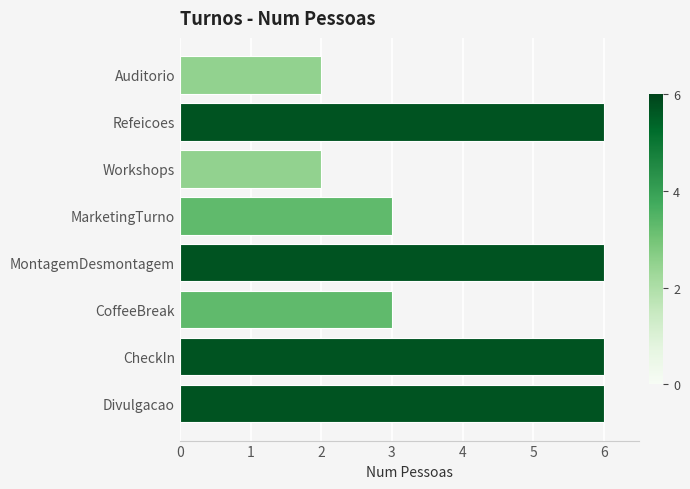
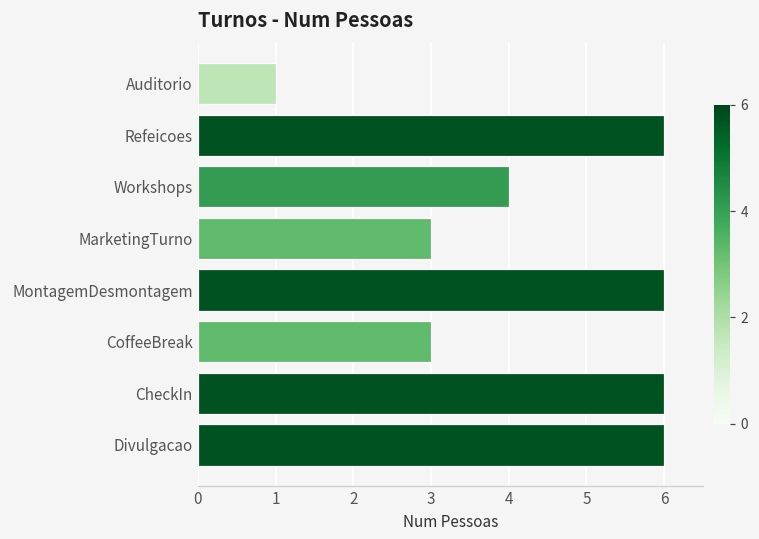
  {
-   "Auditorio": 2,
+   "Auditorio": 1,
    "Refeicoes": 6,
-   "Workshops": 2,
+   "Workshops": 4,
    "MarketingTurno": 3,
    "MontagemDesmontagem": 6,
    "CoffeeBreak": 3,
    "CheckIn": 6,
    "Divulgacao": 6
  }
